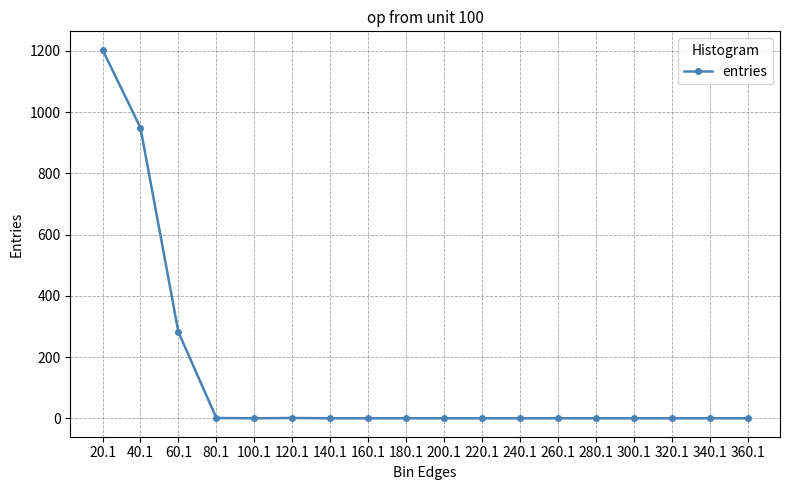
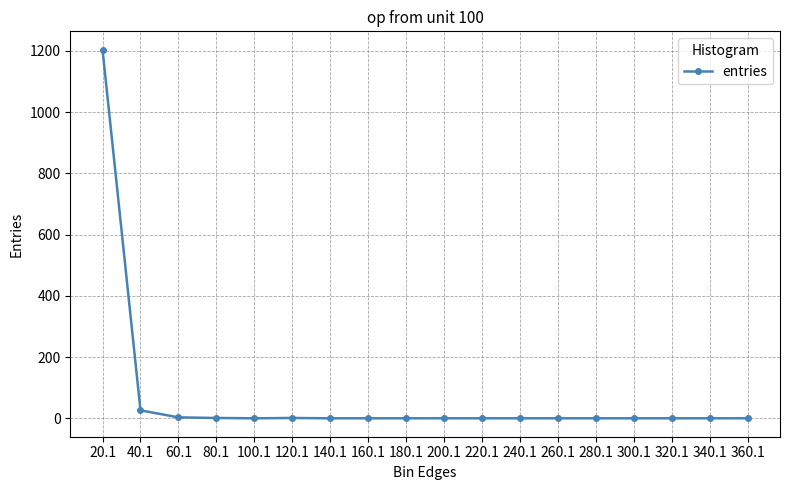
  {
    "20.1": 1200,
-   "40.1": 950,
-   "60.1": 280,
+   "40.1": 30,
+   "60.1": 0,
    "80.1": 0,
    "100.1": 0,
    "120.1": 0,
    "140.1": 0,
    "160.1": 0,
    "180.1": 0,
    "200.1": 0,
    "220.1": 0,
    "240.1": 0,
    "260.1": 0,
    "280.1": 0,
    "300.1": 0,
    "320.1": 0,
    "340.1": 0,
    "360.1": 0
  }
